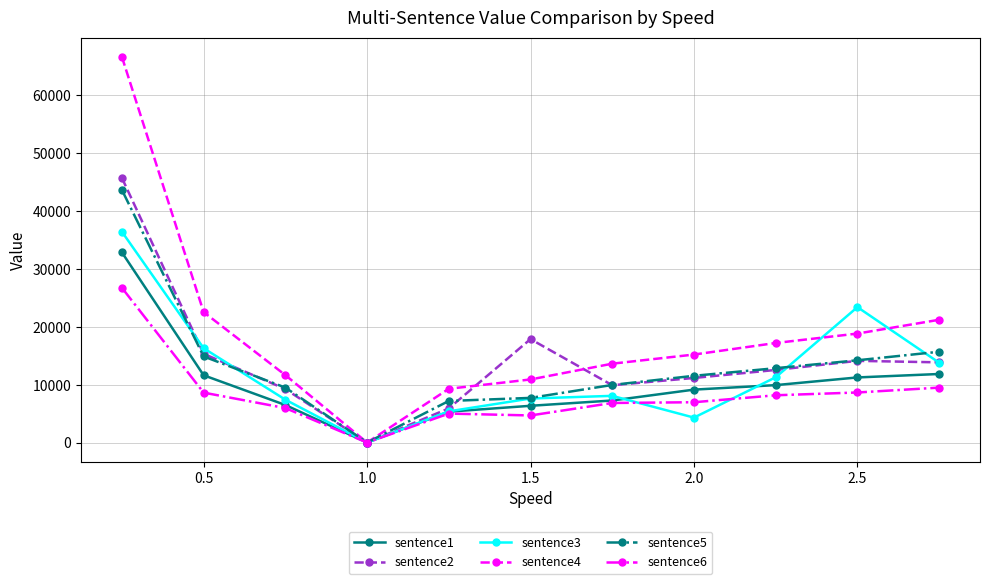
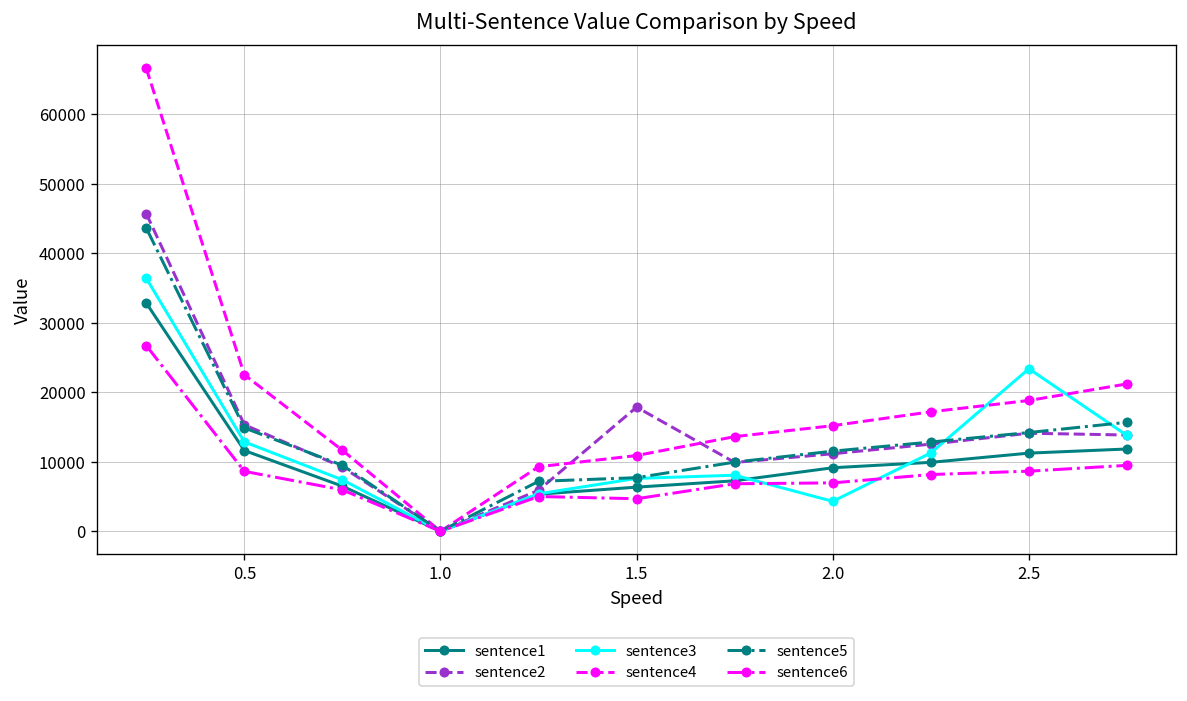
  {
    "sentence2": {
      "0.5": 15000,
      "1.5": 18000
    },
    "sentence3": {
-     "0.5": 16000,
+     "0.5": 13000,
      "2.0": 4000,
      "2.5": 23000
    }
  }
